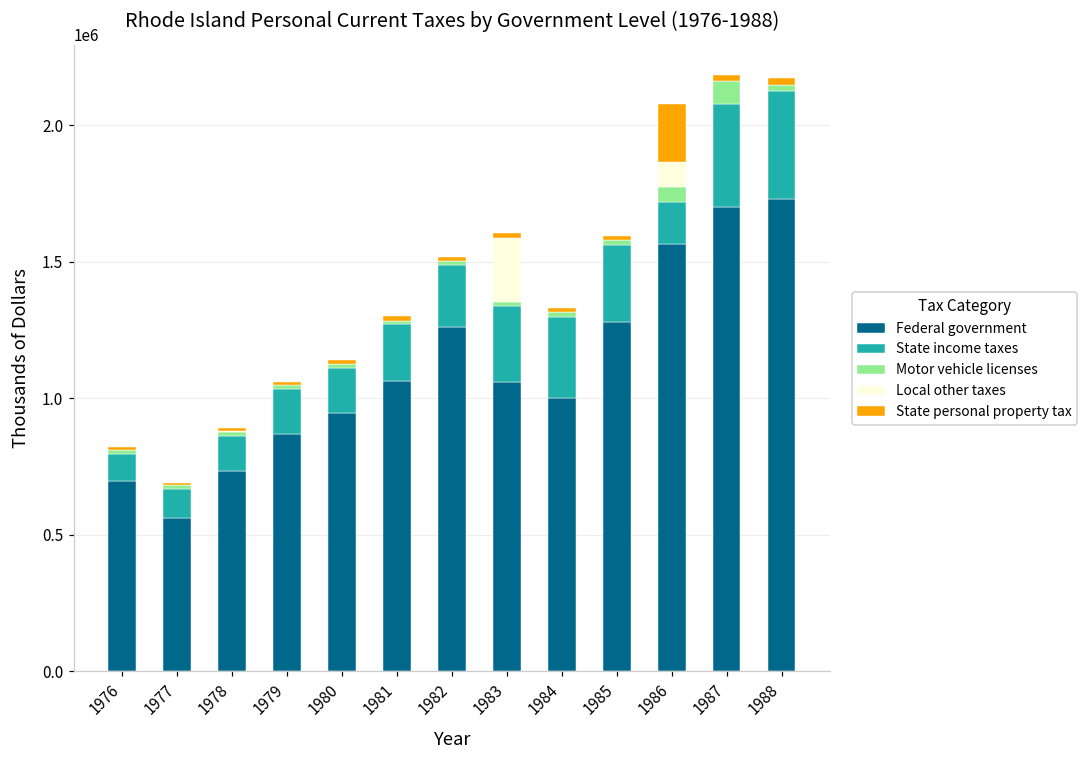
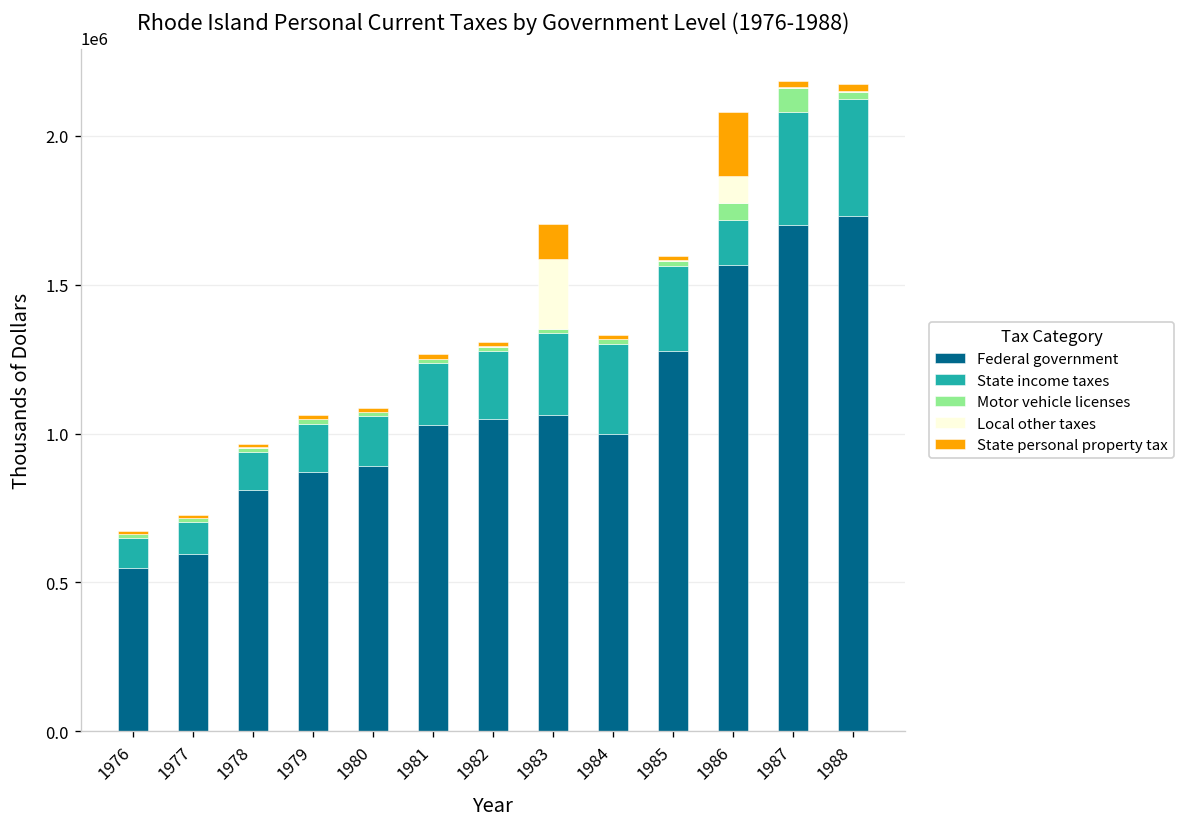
  {
    "Federal government": {
-     "1976": 700000,
-     "1977": 560000,
-     "1978": 730000,
+     "1976": 550000,
+     "1977": 590000,
+     "1978": 810000,
      "1979": 870000,
-     "1980": 950000,
-     "1981": 1060000,
-     "1982": 1260000,
+     "1980": 890000,
+     "1981": 1030000,
+     "1982": 1050000,
      "1983": 1060000,
      "1984": 1000000,
      "1985": 1280000,
      "1986": 1560000,
      "1987": 1700000,
      "1988": 1730000
    },
    "State income taxes": {
      "1976": 100000,
      "1977": 110000,
      "1978": 130000,
      "1979": 160000,
      "1980": 160000,
      "1981": 210000,
      "1982": 230000,
      "1983": 280000,
      "1984": 300000,
      "1985": 280000,
      "1986": 150000,
      "1987": 380000,
      "1988": 400000
    },
    "Motor vehicle licenses": {
      "1976": 10000,
      "1977": 10000,
      "1978": 20000,
      "1979": 20000,
      "1980": 10000,
      "1981": 10000,
      "1982": 10000,
      "1983": 20000,
      "1984": 20000,
      "1985": 20000,
      "1986": 60000,
      "1987": 80000,
      "1988": 20000
    },
    "Local other taxes": {
      "1983": 230000,
      "1986": 90000
    },
    "State personal property tax": {
      "1978": 10000,
      "1979": 10000,
      "1980": 10000,
      "1981": 20000,
      "1982": 20000,
-     "1983": 20000,
+     "1983": 120000,
      "1984": 10000,
      "1985": 10000,
      "1986": 210000,
      "1987": 20000,
      "1988": 20000
    }
  }
